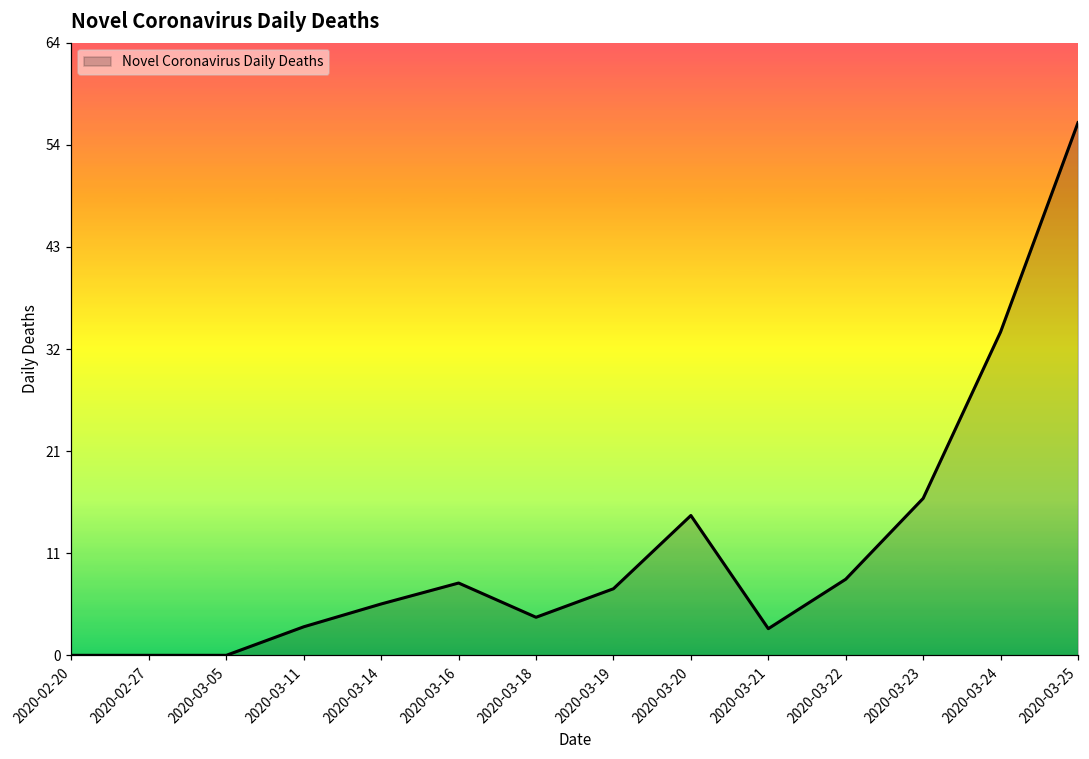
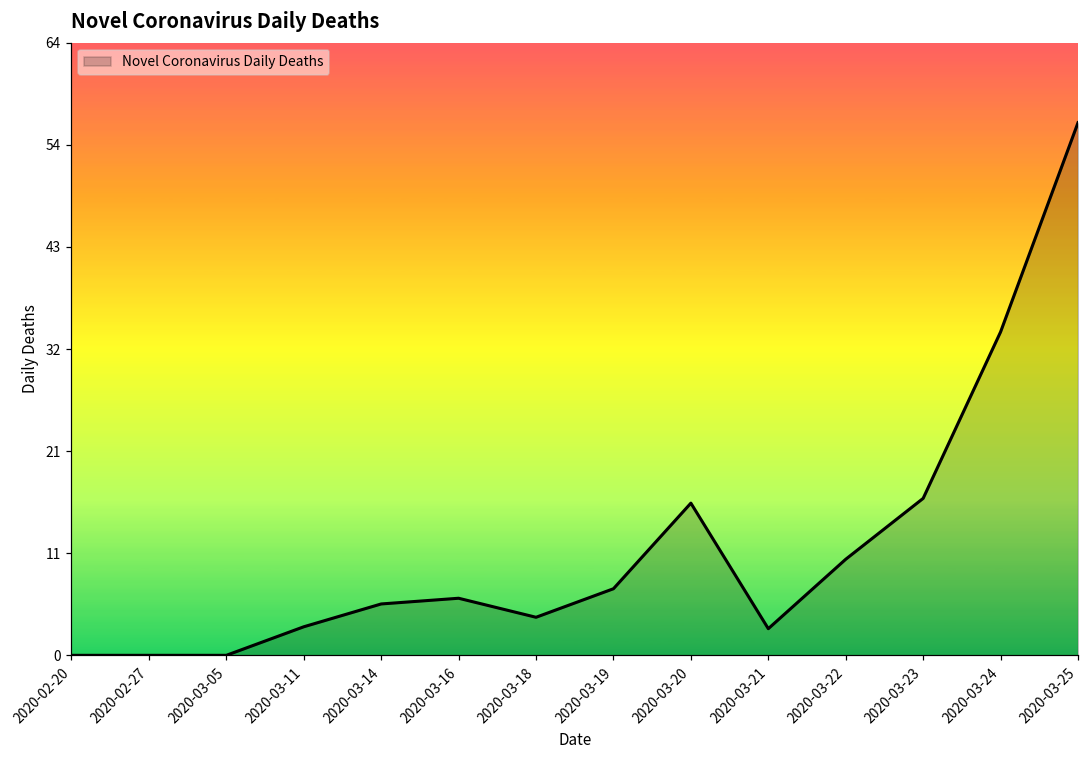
  {
    "2020-02-20": 0,
    "2020-02-27": 0,
    "2020-03-05": 0,
    "2020-03-11": 3,
    "2020-03-14": 5,
-   "2020-03-16": 8,
+   "2020-03-16": 6,
    "2020-03-18": 4,
    "2020-03-19": 7,
-   "2020-03-20": 15,
+   "2020-03-20": 16,
    "2020-03-21": 3,
-   "2020-03-22": 8,
+   "2020-03-22": 10,
    "2020-03-23": 17,
    "2020-03-24": 34,
    "2020-03-25": 56
  }
